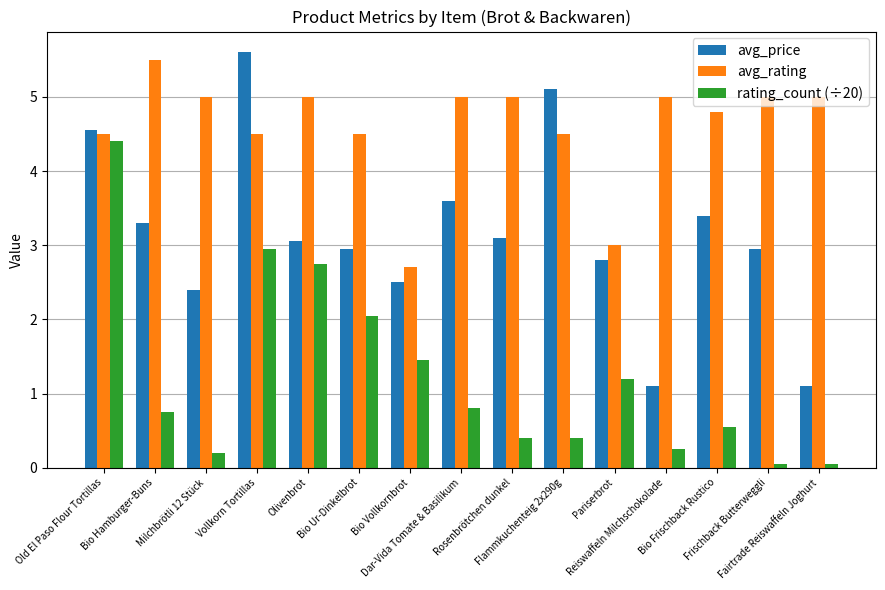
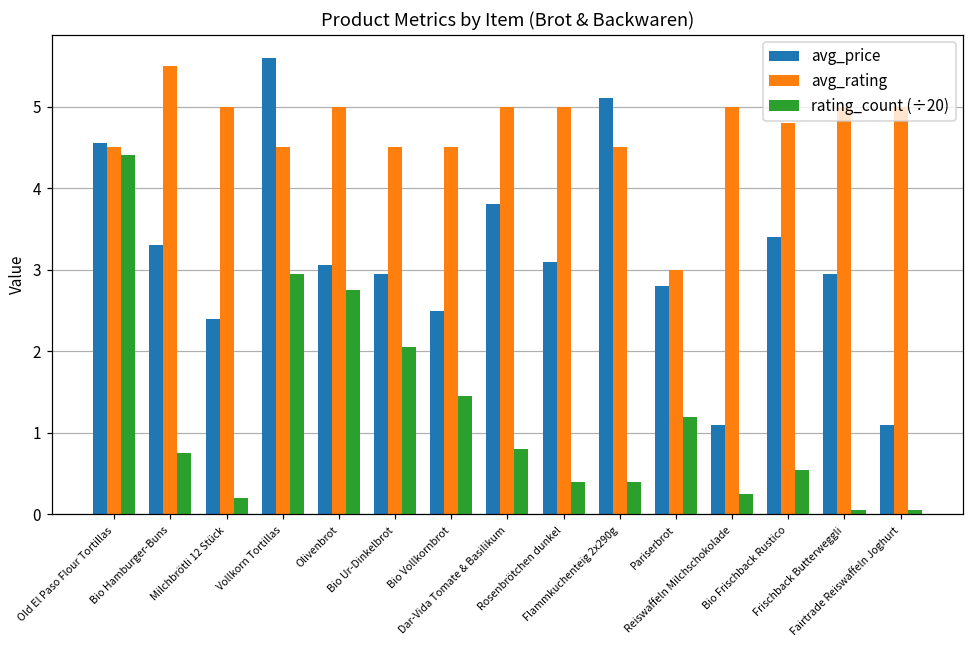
  {
    "avg_price": {
      "Old El Paso Flour Tortillas": 4.6,
      "Bio Hamburger-Buns": 3.3,
      "Milchbrötli 12 Stück": 2.4,
      "Vollkorn Tortillas": 5.6,
      "Olivenbrot": 3.1,
      "Bio Ur-Dinkelbrot": 3.0,
      "Bio Vollkornbrot": 2.5,
-     "Dar-Vida Tomate & Basilikum": 3.6,
+     "Dar-Vida Tomate & Basilikum": 3.8,
      "Rosenbrötchen dunkel": 3.1,
      "Flammkuchenteig 2x290g": 5.1,
      "Pariserbrot": 2.8,
      "Reiswaffeln Milchschokolade": 1.1,
      "Bio Frischback Rustico": 3.4,
      "Frischback Butterweggli": 3.0,
      "Fairtrade Reiswaffeln Joghurt": 1.1
    },
    "avg_rating": {
      "Old El Paso Flour Tortillas": 4.5,
      "Bio Hamburger-Buns": 5.5,
      "Milchbrötli 12 Stück": 5.0,
      "Vollkorn Tortillas": 4.5,
      "Olivenbrot": 5.0,
      "Bio Ur-Dinkelbrot": 4.5,
-     "Bio Vollkornbrot": 2.7,
+     "Bio Vollkornbrot": 4.5,
      "Dar-Vida Tomate & Basilikum": 5.0,
      "Rosenbrötchen dunkel": 5.0,
      "Flammkuchenteig 2x290g": 4.5,
      "Pariserbrot": 3.0,
      "Reiswaffeln Milchschokolade": 5.0,
      "Bio Frischback Rustico": 4.8
    },
    "rating_count (÷20)": {
      "Old El Paso Flour Tortillas": 4.4,
      "Bio Hamburger-Buns": 0.8,
      "Milchbrötli 12 Stück": 0.2,
      "Vollkorn Tortillas": 3.0,
      "Olivenbrot": 2.8,
      "Bio Ur-Dinkelbrot": 2.1,
      "Bio Vollkornbrot": 1.5,
      "Dar-Vida Tomate & Basilikum": 0.8,
      "Rosenbrötchen dunkel": 0.4,
      "Flammkuchenteig 2x290g": 0.4,
      "Pariserbrot": 1.2,
      "Reiswaffeln Milchschokolade": 0.3,
      "Bio Frischback Rustico": 0.6,
      "Frischback Butterweggli": 0.1,
      "Fairtrade Reiswaffeln Joghurt": 0.1
    }
  }
